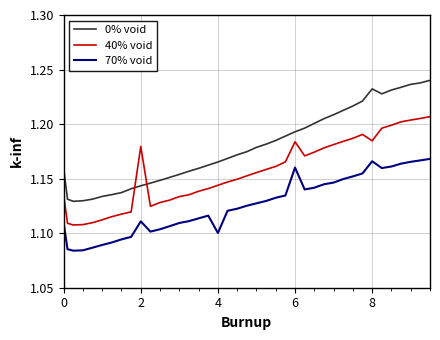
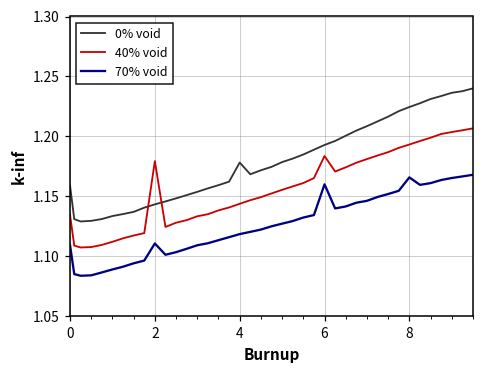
  {
    "0% void": {
      "0": 1.159,
      "2": 1.143,
-     "4": 1.165,
+     "4": 1.178,
      "6": 1.193,
-     "8": 1.232
+     "8": 1.225
    },
    "40% void": {
      "0": 1.135,
      "2": 1.179,
      "4": 1.144,
      "6": 1.184,
-     "8": 1.185
+     "8": 1.193
    },
    "70% void": {
      "0": 1.109,
      "2": 1.111,
-     "4": 1.100,
+     "4": 1.119,
      "6": 1.160,
      "8": 1.166
    }
  }
